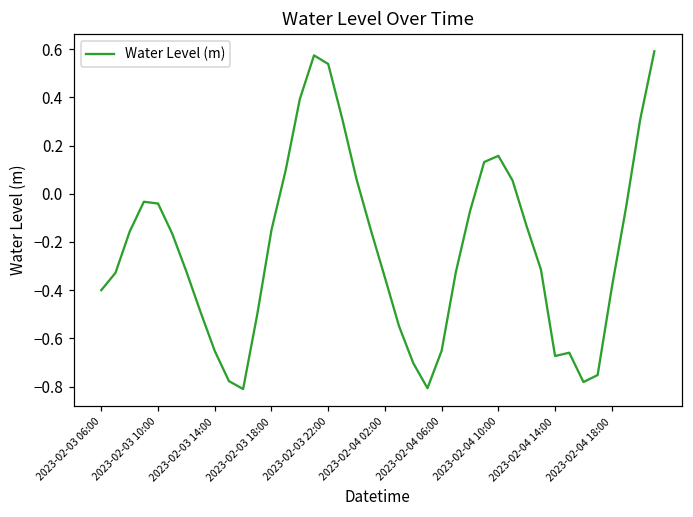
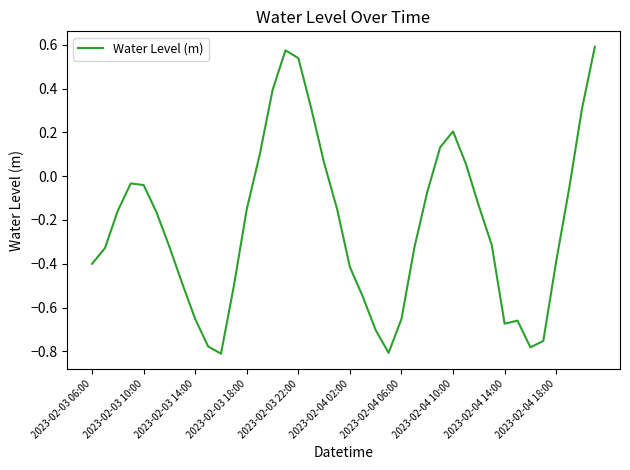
  {
    "2023-02-03 06:00": -0.40,
    "2023-02-03 10:00": -0.04,
    "2023-02-03 14:00": -0.65,
    "2023-02-03 18:00": -0.15,
    "2023-02-03 22:00": 0.54,
-   "2023-02-04 02:00": -0.35,
+   "2023-02-04 02:00": -0.41,
    "2023-02-04 06:00": -0.65,
-   "2023-02-04 10:00": 0.16,
+   "2023-02-04 10:00": 0.20,
    "2023-02-04 14:00": -0.67,
    "2023-02-04 18:00": -0.39
  }
